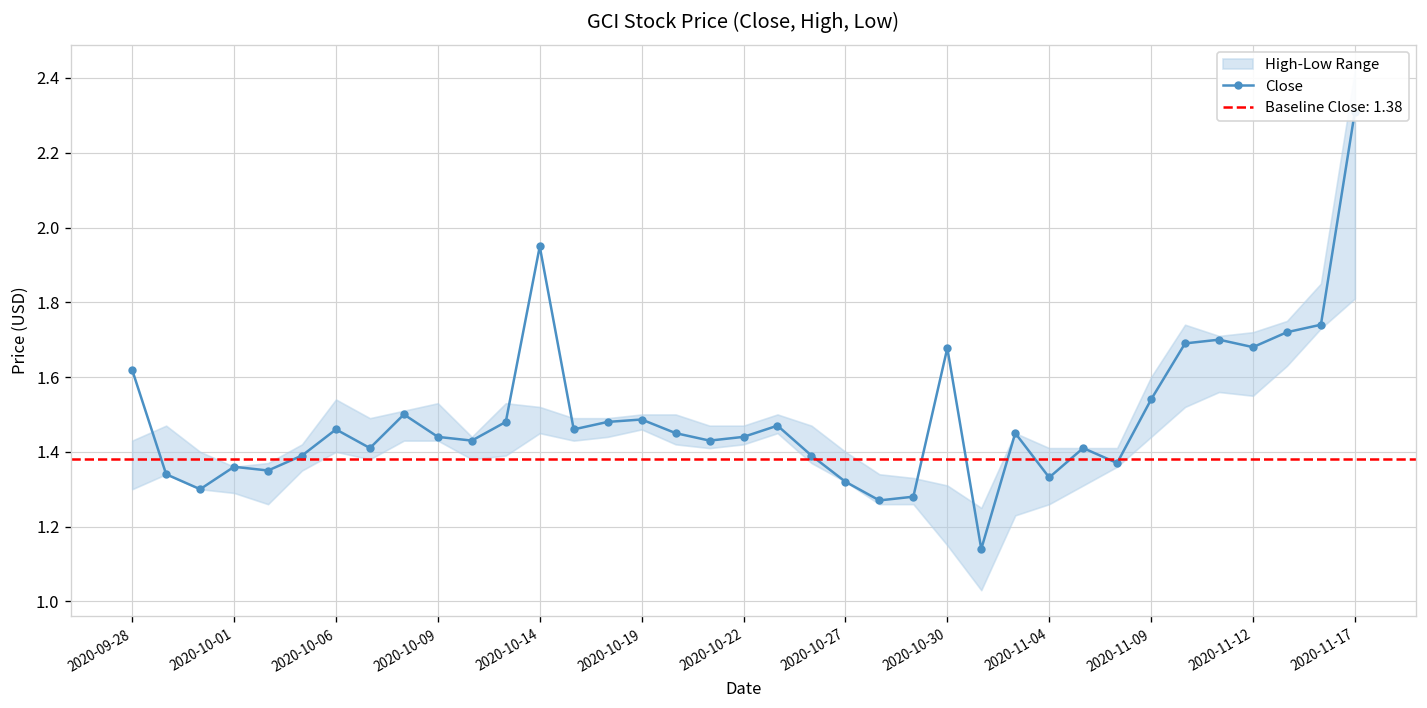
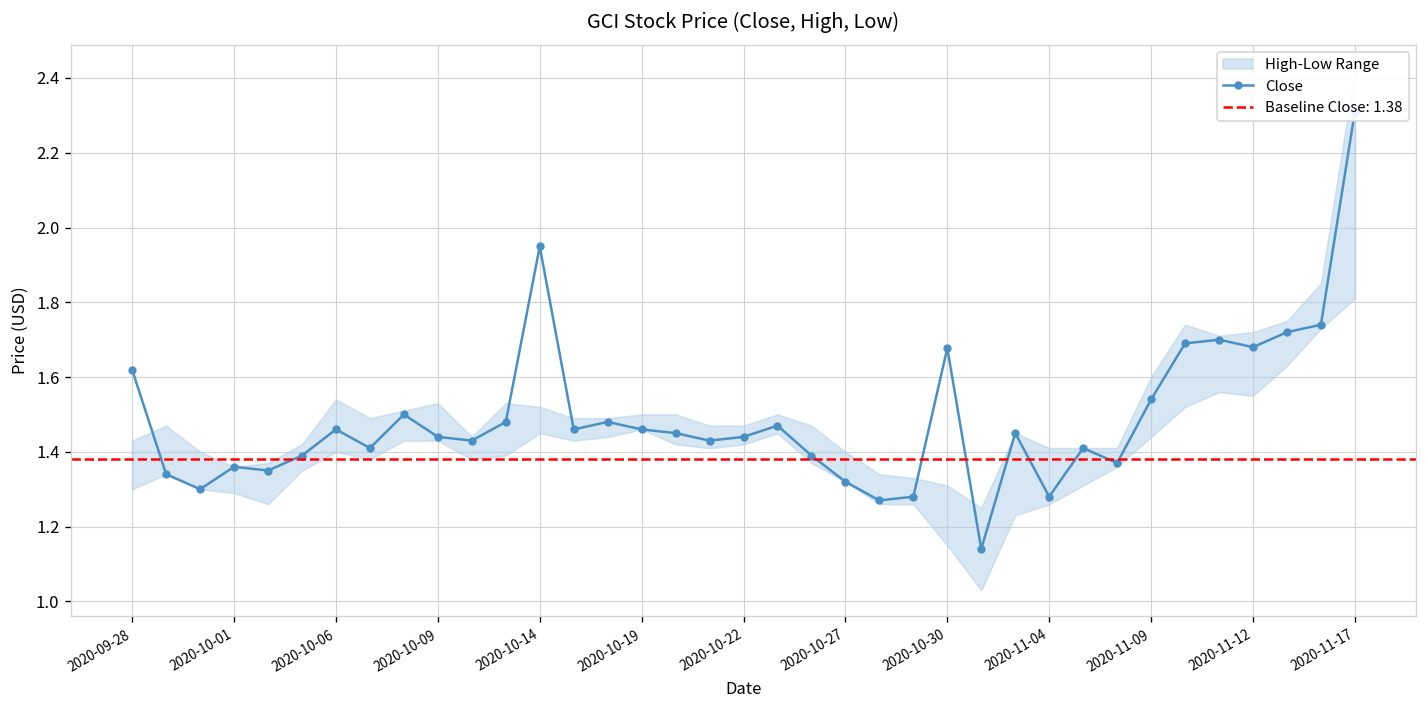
  {
    "Close": {
      "2020-09-28": 1.62,
      "2020-10-06": 1.46,
      "2020-10-09": 1.44,
      "2020-10-14": 1.95,
-     "2020-10-19": 1.49,
+     "2020-10-19": 1.46,
      "2020-10-22": 1.44,
      "2020-10-27": 1.32,
      "2020-10-30": 1.68,
-     "2020-11-04": 1.33,
+     "2020-11-04": 1.28,
      "2020-11-09": 1.54,
      "2020-11-12": 1.68
    }
  }
